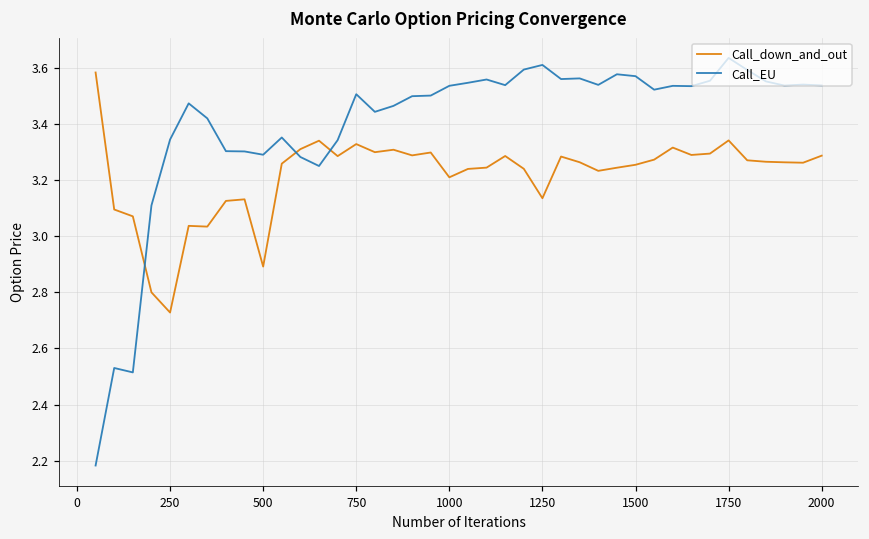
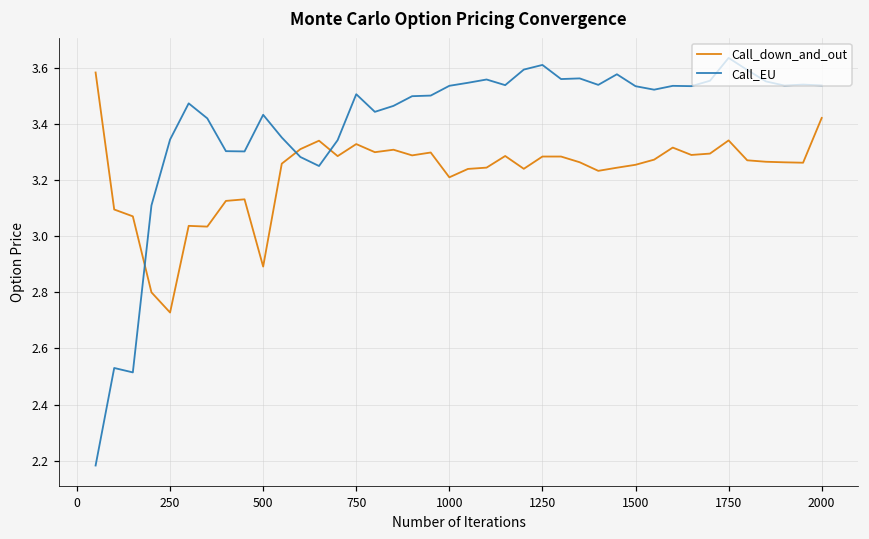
  {
    "Call_down_and_out": {
      "250": 2.73,
      "500": 2.89,
      "750": 3.33,
      "1000": 3.21,
-     "1250": 3.13,
+     "1250": 3.28,
      "1500": 3.25,
      "1750": 3.34,
-     "2000": 3.29
+     "2000": 3.42
    },
    "Call_EU": {
      "250": 3.34,
-     "500": 3.29,
+     "500": 3.43,
      "750": 3.51,
      "1000": 3.54,
      "1250": 3.61,
-     "1500": 3.57,
+     "1500": 3.53,
      "2000": 3.54
    }
  }
